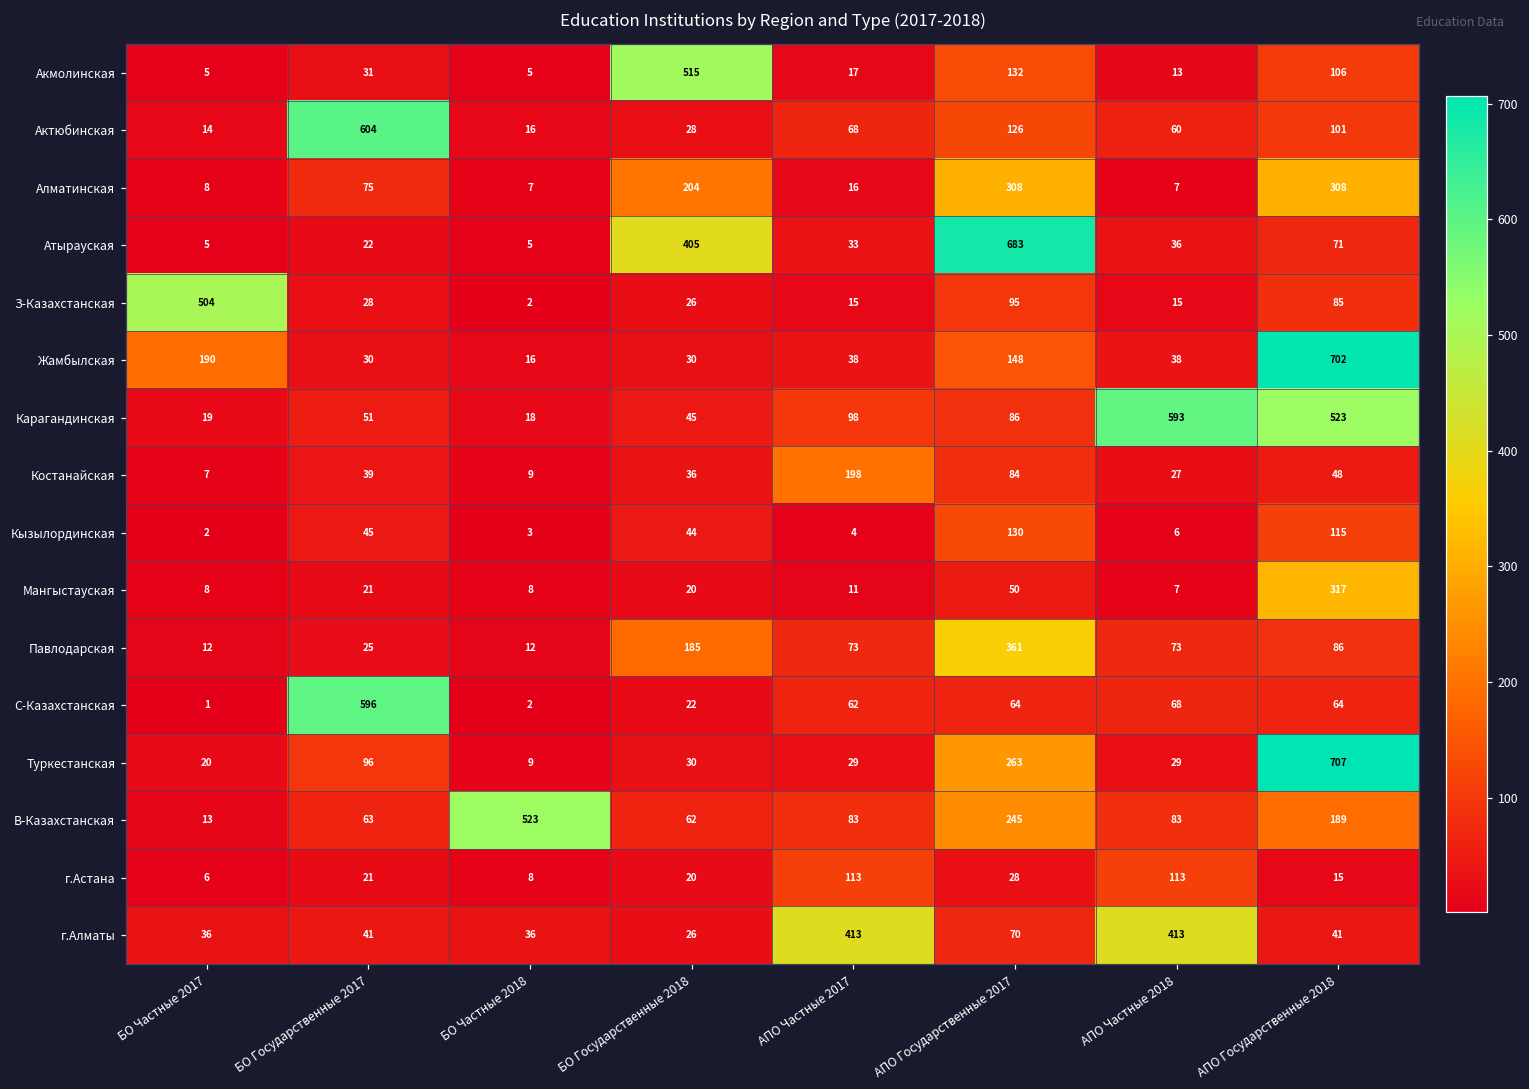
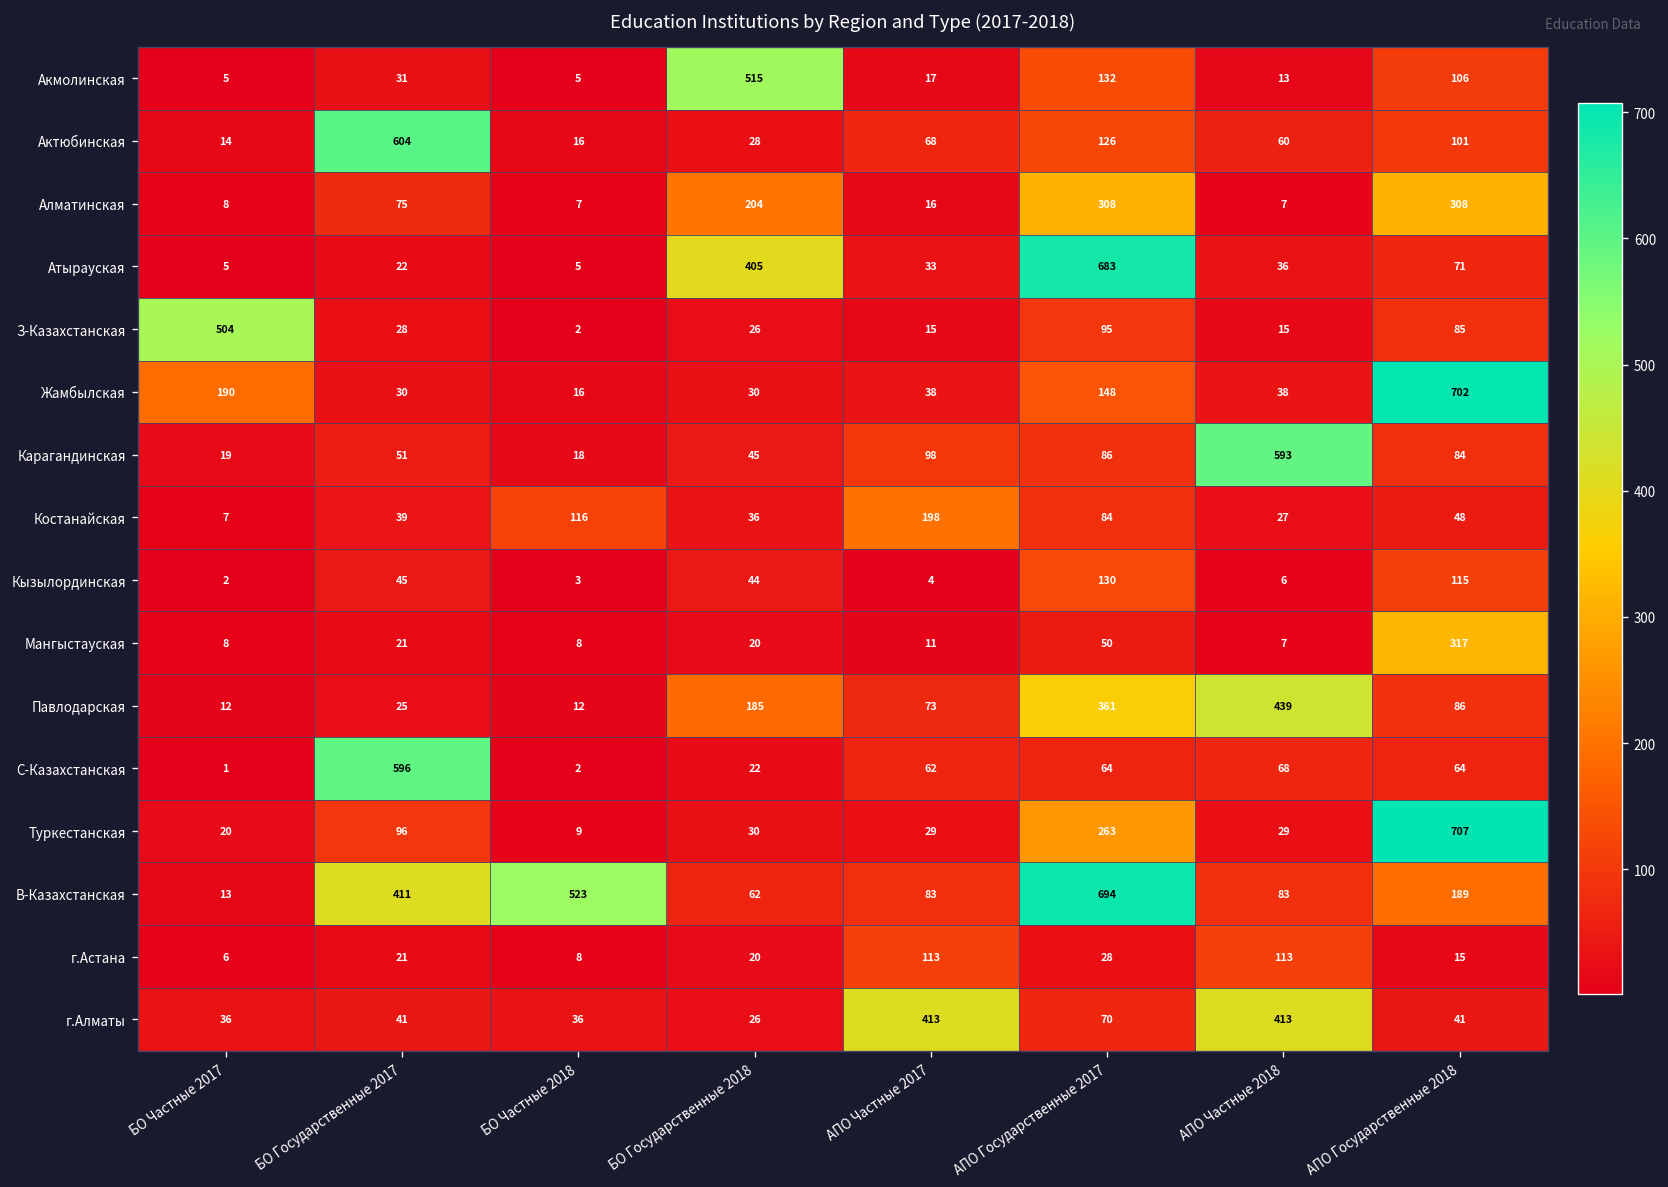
  {
    "Акмолинская": {
      "БО Частные 2017": 5,
      "БО Государственные 2017": 31,
      "БО Частные 2018": 5,
      "БО Государственные 2018": 515,
      "АПО Частные 2017": 17,
      "АПО Государственные 2017": 132,
      "АПО Частные 2018": 13,
      "АПО Государственные 2018": 106
    },
    "Актюбинская": {
      "БО Частные 2017": 14,
      "БО Государственные 2017": 604,
      "БО Частные 2018": 16,
      "БО Государственные 2018": 28,
      "АПО Частные 2017": 68,
      "АПО Государственные 2017": 126,
      "АПО Частные 2018": 60,
      "АПО Государственные 2018": 101
    },
    "Алматинская": {
      "БО Частные 2017": 8,
      "БО Государственные 2017": 75,
      "БО Частные 2018": 7,
      "БО Государственные 2018": 204,
      "АПО Частные 2017": 16,
      "АПО Государственные 2017": 308,
      "АПО Частные 2018": 7,
      "АПО Государственные 2018": 308
    },
    "Атырауская": {
      "БО Частные 2017": 5,
      "БО Государственные 2017": 22,
      "БО Частные 2018": 5,
      "БО Государственные 2018": 405,
      "АПО Частные 2017": 33,
      "АПО Государственные 2017": 683,
      "АПО Частные 2018": 36,
      "АПО Государственные 2018": 71
    },
    "З-Казахстанская": {
      "БО Частные 2017": 504,
      "БО Государственные 2017": 28,
      "БО Частные 2018": 2,
      "БО Государственные 2018": 26,
      "АПО Частные 2017": 15,
      "АПО Государственные 2017": 95,
      "АПО Частные 2018": 15,
      "АПО Государственные 2018": 85
    },
    "Жамбылская": {
      "БО Частные 2017": 190,
      "БО Государственные 2017": 30,
      "БО Частные 2018": 16,
      "БО Государственные 2018": 30,
      "АПО Частные 2017": 38,
      "АПО Государственные 2017": 148,
      "АПО Частные 2018": 38,
      "АПО Государственные 2018": 702
    },
    "Карагандинская": {
      "БО Частные 2017": 19,
      "БО Государственные 2017": 51,
      "БО Частные 2018": 18,
      "БО Государственные 2018": 45,
      "АПО Частные 2017": 98,
      "АПО Государственные 2017": 86,
      "АПО Частные 2018": 593,
-     "АПО Государственные 2018": 523
+     "АПО Государственные 2018": 84
    },
    "Костанайская": {
      "БО Частные 2017": 7,
      "БО Государственные 2017": 39,
-     "БО Частные 2018": 9,
+     "БО Частные 2018": 116,
      "БО Государственные 2018": 36,
      "АПО Частные 2017": 198,
      "АПО Государственные 2017": 84,
      "АПО Частные 2018": 27,
      "АПО Государственные 2018": 48
    },
    "Кызылординская": {
      "БО Частные 2017": 2,
      "БО Государственные 2017": 45,
      "БО Частные 2018": 3,
      "БО Государственные 2018": 44,
      "АПО Частные 2017": 4,
      "АПО Государственные 2017": 130,
      "АПО Частные 2018": 6,
      "АПО Государственные 2018": 115
    },
    "Мангыстауская": {
      "БО Частные 2017": 8,
      "БО Государственные 2017": 21,
      "БО Частные 2018": 8,
      "БО Государственные 2018": 20,
      "АПО Частные 2017": 11,
      "АПО Государственные 2017": 50,
      "АПО Частные 2018": 7,
      "АПО Государственные 2018": 317
    },
    "Павлодарская": {
      "БО Частные 2017": 12,
      "БО Государственные 2017": 25,
      "БО Частные 2018": 12,
      "БО Государственные 2018": 185,
      "АПО Частные 2017": 73,
      "АПО Государственные 2017": 361,
-     "АПО Частные 2018": 73,
+     "АПО Частные 2018": 439,
      "АПО Государственные 2018": 86
    },
    "С-Казахстанская": {
      "БО Частные 2017": 1,
      "БО Государственные 2017": 596,
      "БО Частные 2018": 2,
      "БО Государственные 2018": 22,
      "АПО Частные 2017": 62,
      "АПО Государственные 2017": 64,
      "АПО Частные 2018": 68,
      "АПО Государственные 2018": 64
    },
    "Туркестанская": {
      "БО Частные 2017": 20,
      "БО Государственные 2017": 96,
      "БО Частные 2018": 9,
      "БО Государственные 2018": 30,
      "АПО Частные 2017": 29,
      "АПО Государственные 2017": 263,
      "АПО Частные 2018": 29,
      "АПО Государственные 2018": 707
    },
    "В-Казахстанская": {
      "БО Частные 2017": 13,
-     "БО Государственные 2017": 63,
+     "БО Государственные 2017": 411,
      "БО Частные 2018": 523,
      "БО Государственные 2018": 62,
      "АПО Частные 2017": 83,
-     "АПО Государственные 2017": 245,
+     "АПО Государственные 2017": 694,
      "АПО Частные 2018": 83,
      "АПО Государственные 2018": 189
    },
    "г.Астана": {
      "БО Частные 2017": 6,
      "БО Государственные 2017": 21,
      "БО Частные 2018": 8,
      "БО Государственные 2018": 20,
      "АПО Частные 2017": 113,
      "АПО Государственные 2017": 28,
      "АПО Частные 2018": 113,
      "АПО Государственные 2018": 15
    },
    "г.Алматы": {
      "БО Частные 2017": 36,
      "БО Государственные 2017": 41,
      "БО Частные 2018": 36,
      "БО Государственные 2018": 26,
      "АПО Частные 2017": 413,
      "АПО Государственные 2017": 70,
      "АПО Частные 2018": 413,
      "АПО Государственные 2018": 41
    }
  }
